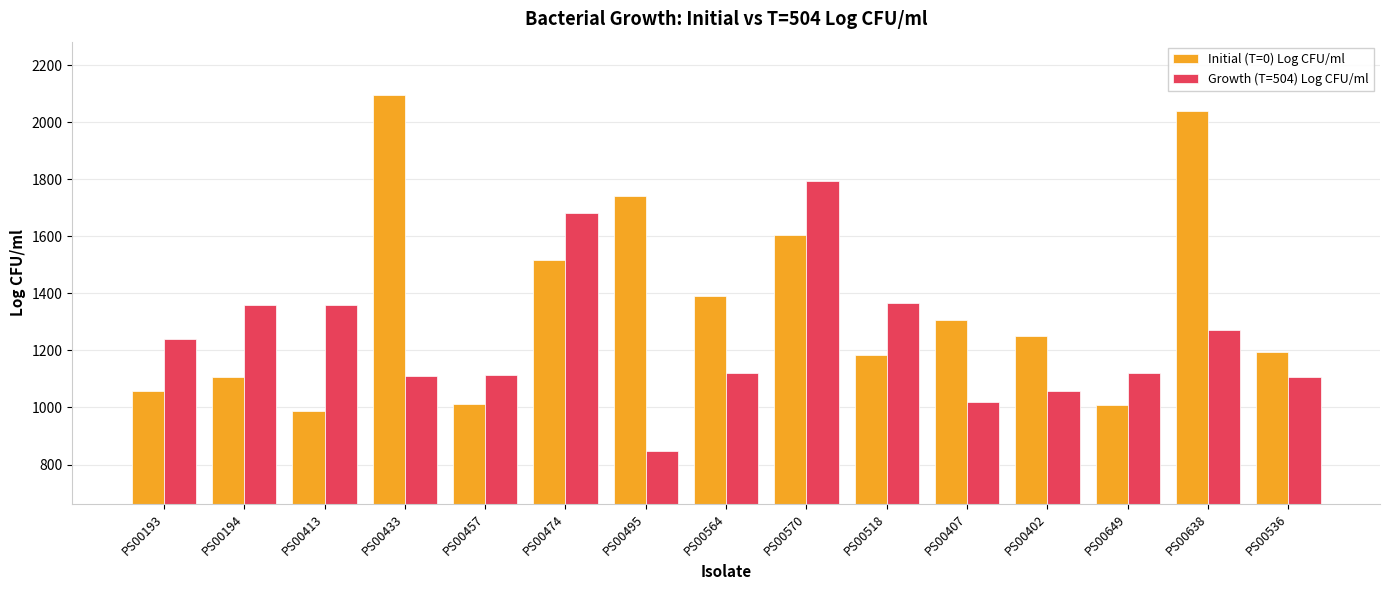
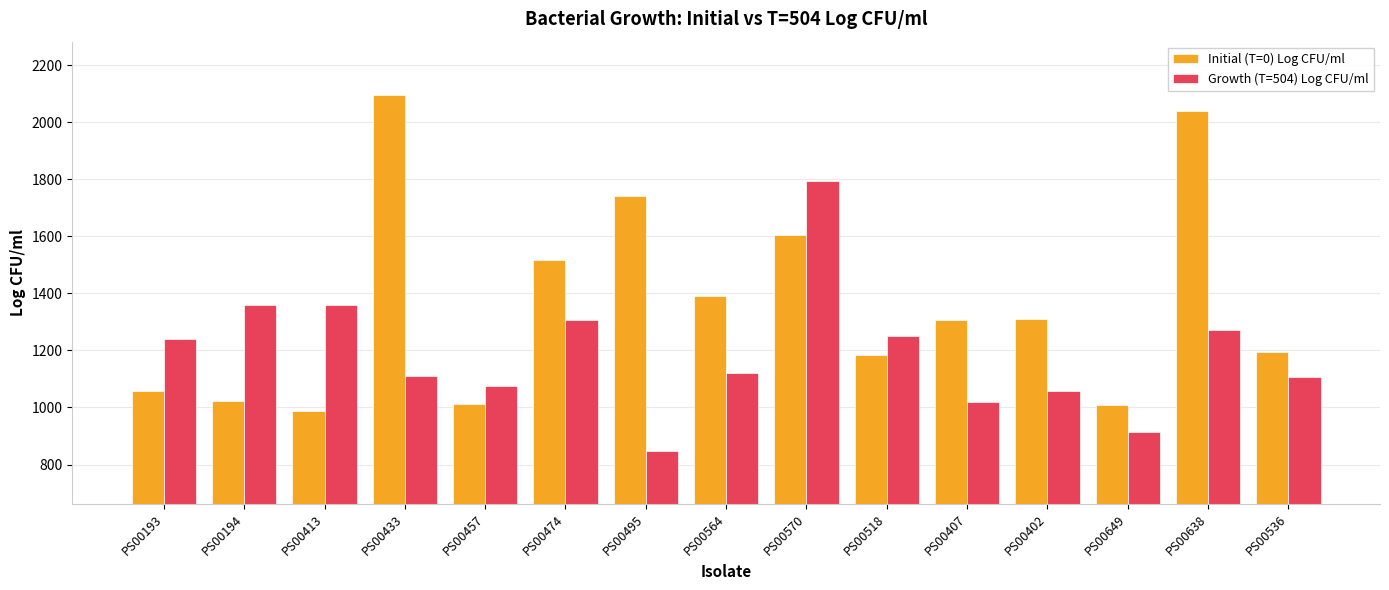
  {
    "Initial (T=0) Log CFU/ml": {
      "PS00193": 1060,
-     "PS00194": 1110,
+     "PS00194": 1020,
      "PS00413": 990,
      "PS00433": 2100,
      "PS00457": 1010,
      "PS00474": 1520,
      "PS00495": 1740,
      "PS00564": 1390,
      "PS00570": 1610,
      "PS00518": 1190,
      "PS00407": 1310,
-     "PS00402": 1250,
+     "PS00402": 1310,
      "PS00649": 1010,
      "PS00638": 2040,
      "PS00536": 1200
    },
    "Growth (T=504) Log CFU/ml": {
      "PS00193": 1240,
      "PS00194": 1360,
      "PS00413": 1360,
      "PS00433": 1110,
-     "PS00457": 1110,
-     "PS00474": 1680,
+     "PS00457": 1080,
+     "PS00474": 1310,
      "PS00495": 850,
      "PS00564": 1120,
      "PS00570": 1800,
-     "PS00518": 1370,
+     "PS00518": 1250,
      "PS00407": 1020,
      "PS00402": 1060,
-     "PS00649": 1120,
+     "PS00649": 910,
      "PS00638": 1270,
      "PS00536": 1110
    }
  }
